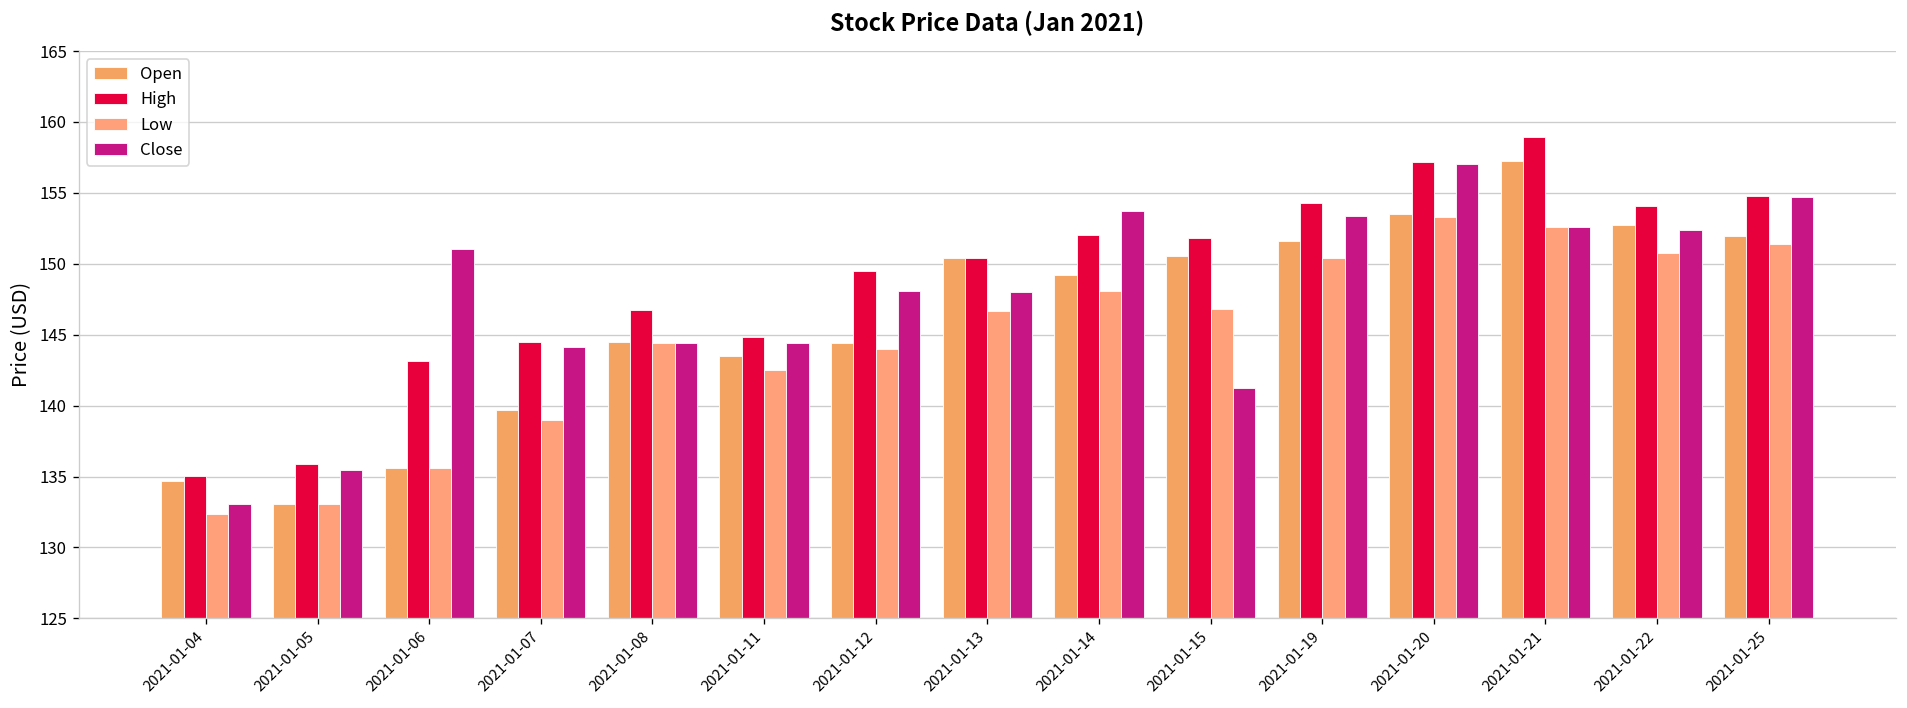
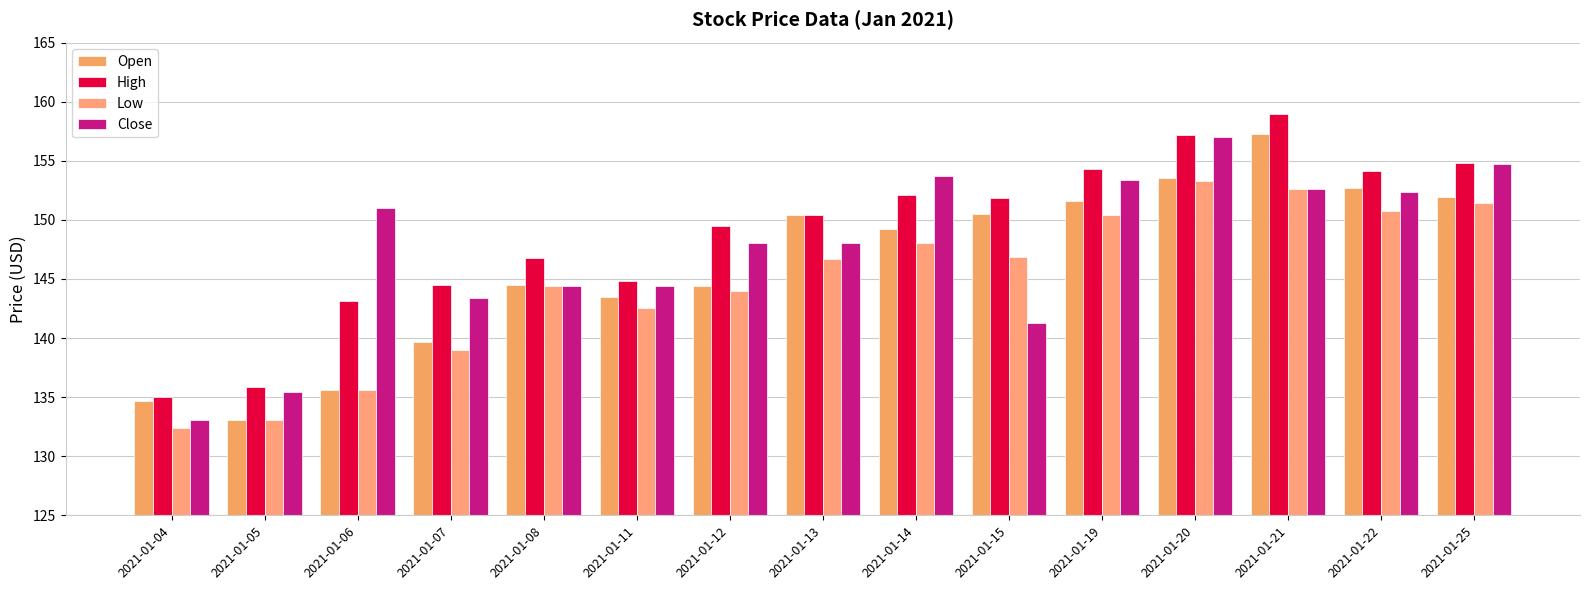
  {
    "High": {
      "2021-01-04": 135.1,
      "2021-01-05": 135.9,
      "2021-01-06": 143.2,
      "2021-01-07": 144.5,
      "2021-01-08": 146.8,
      "2021-01-11": 144.8,
      "2021-01-12": 149.5,
      "2021-01-13": 150.4,
      "2021-01-14": 152.1,
      "2021-01-15": 151.8,
      "2021-01-19": 154.3,
      "2021-01-20": 157.1,
      "2021-01-21": 158.9,
      "2021-01-22": 154.1,
      "2021-01-25": 154.8
    },
    "Close": {
      "2021-01-04": 133.1,
      "2021-01-05": 135.4,
      "2021-01-06": 151.0,
-     "2021-01-07": 144.1,
+     "2021-01-07": 143.4,
      "2021-01-08": 144.4,
      "2021-01-11": 144.4,
      "2021-01-12": 148.1,
      "2021-01-13": 148.0,
      "2021-01-14": 153.7,
      "2021-01-15": 141.3,
      "2021-01-19": 153.3,
      "2021-01-20": 157.0,
      "2021-01-21": 152.6,
      "2021-01-22": 152.4,
      "2021-01-25": 154.7
    }
  }
